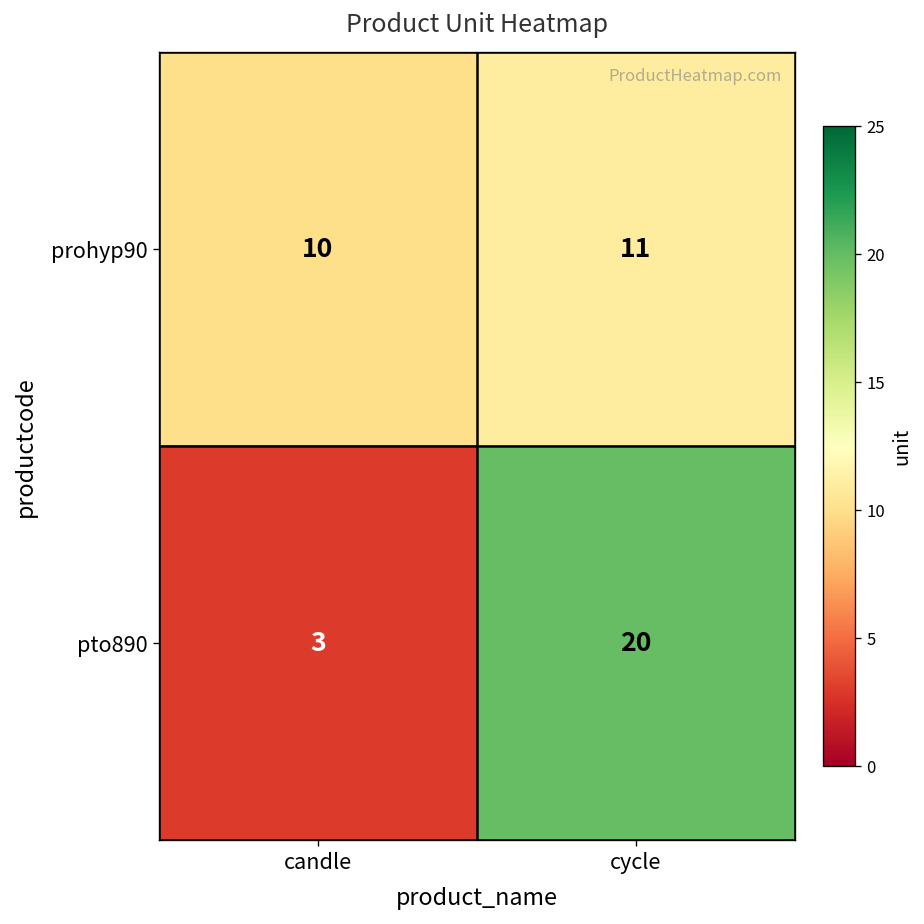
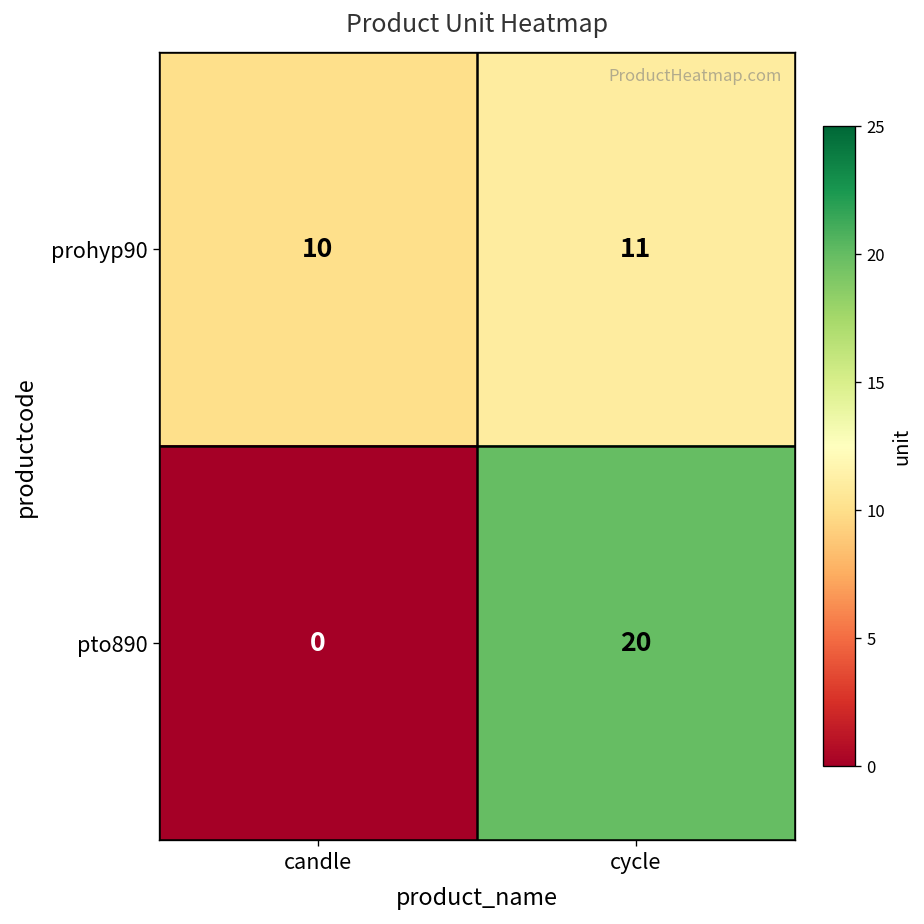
  {
    "prohyp90": {
      "candle": 10
    },
    "pto890": {
-     "candle": 3,
+     "candle": 0,
      "cycle": 20
    }
  }
